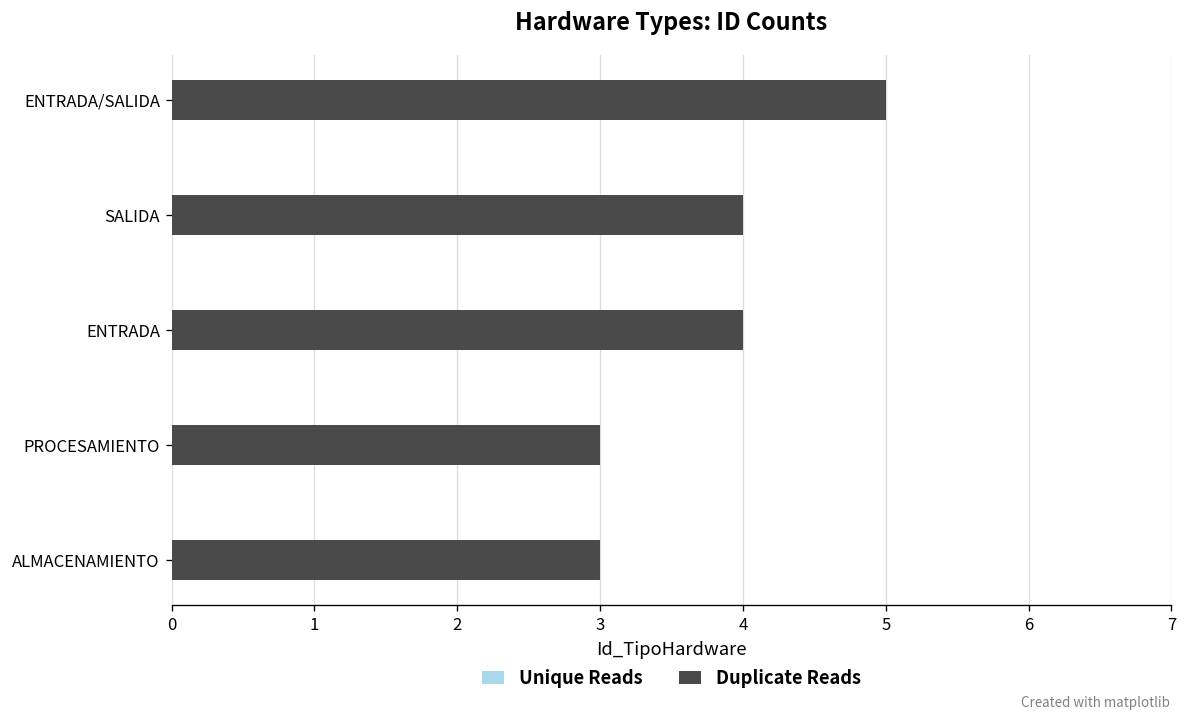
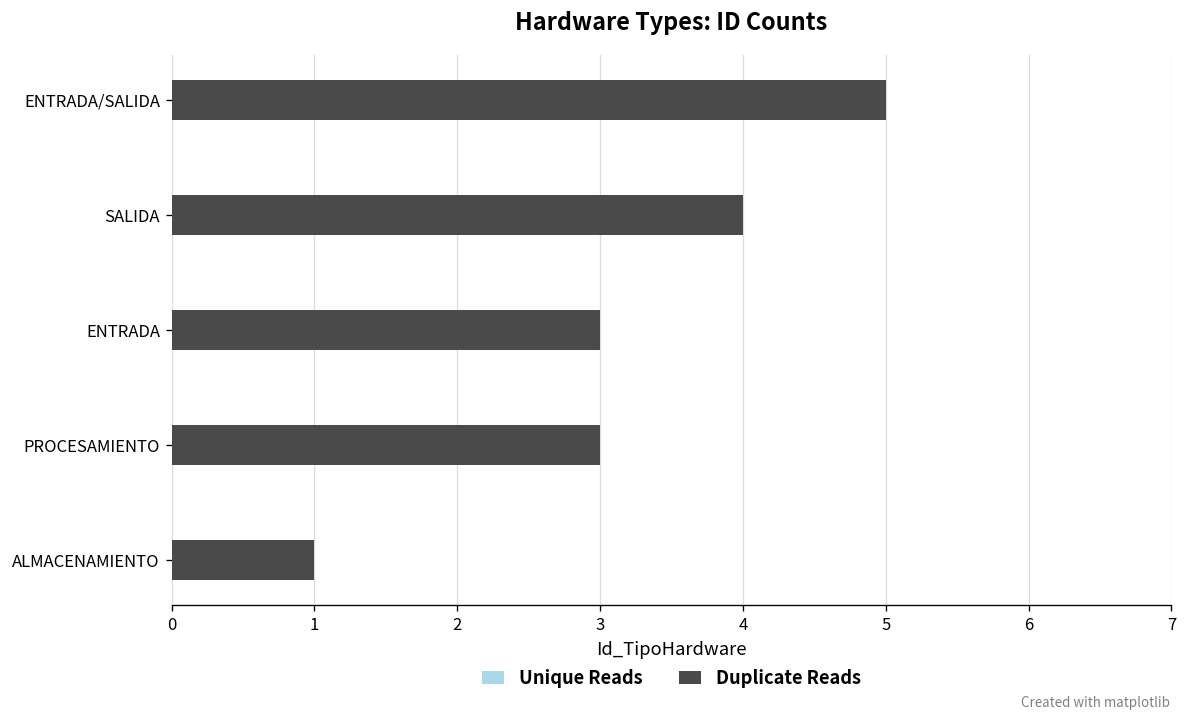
  {
    "Duplicate Reads": {
      "ENTRADA/SALIDA": 5,
      "SALIDA": 4,
-     "ENTRADA": 4,
+     "ENTRADA": 3,
      "PROCESAMIENTO": 3,
-     "ALMACENAMIENTO": 3
+     "ALMACENAMIENTO": 1
    }
  }
